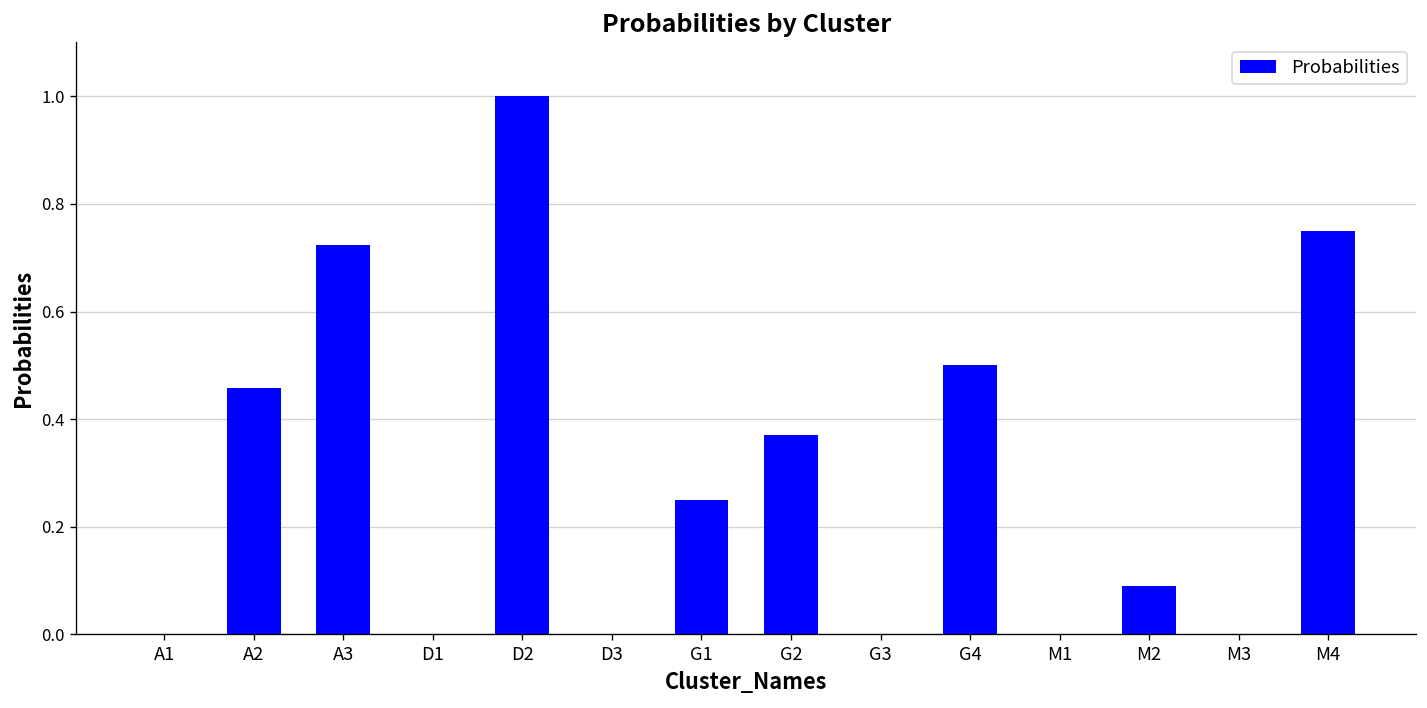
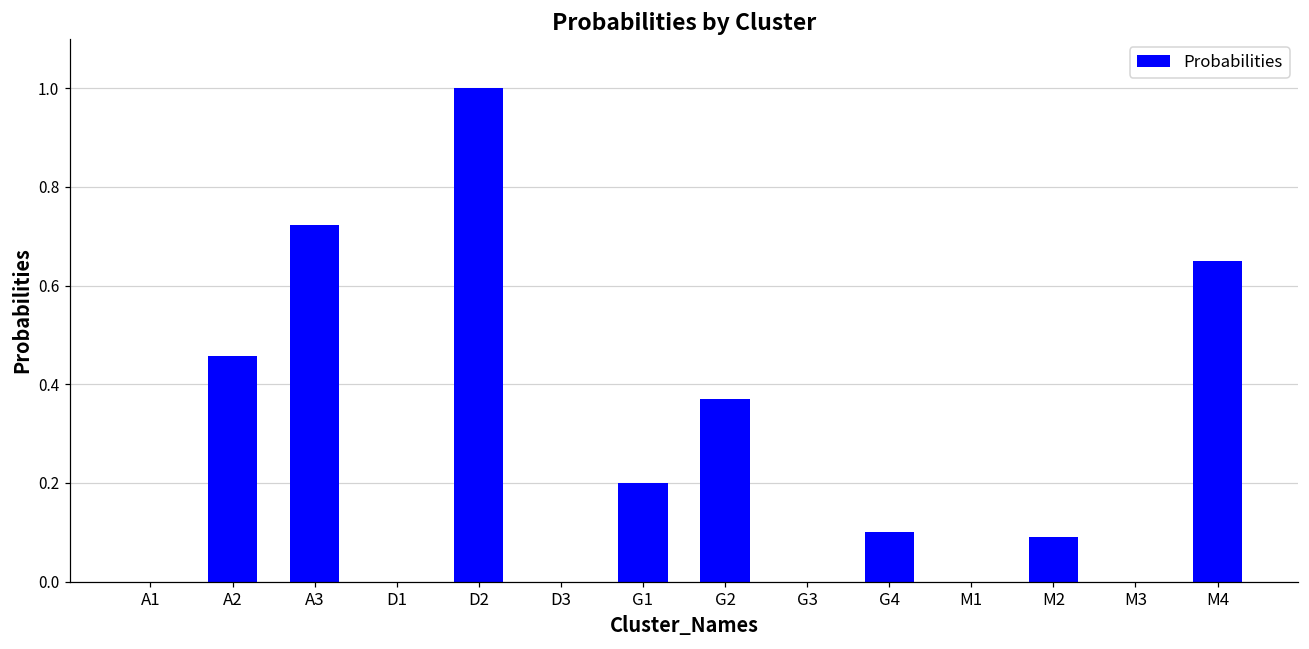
  {
    "A1": 0.00,
    "A2": 0.46,
    "A3": 0.72,
    "D1": 0.00,
    "D2": 1.00,
    "D3": 0.00,
-   "G1": 0.25,
+   "G1": 0.20,
    "G2": 0.37,
    "G3": 0.00,
-   "G4": 0.5,
+   "G4": 0.1,
    "M1": 0.00,
    "M2": 0.09,
    "M3": 0.00,
-   "M4": 0.75
+   "M4": 0.65
  }
